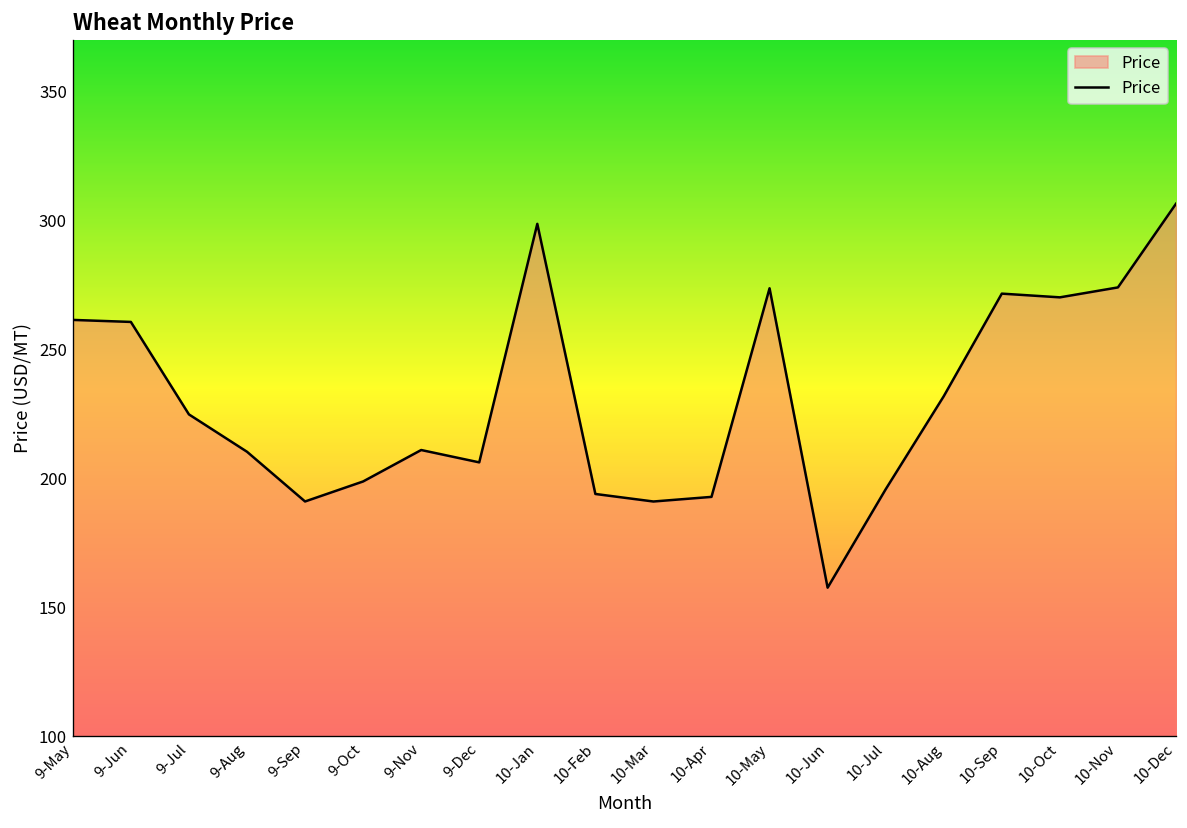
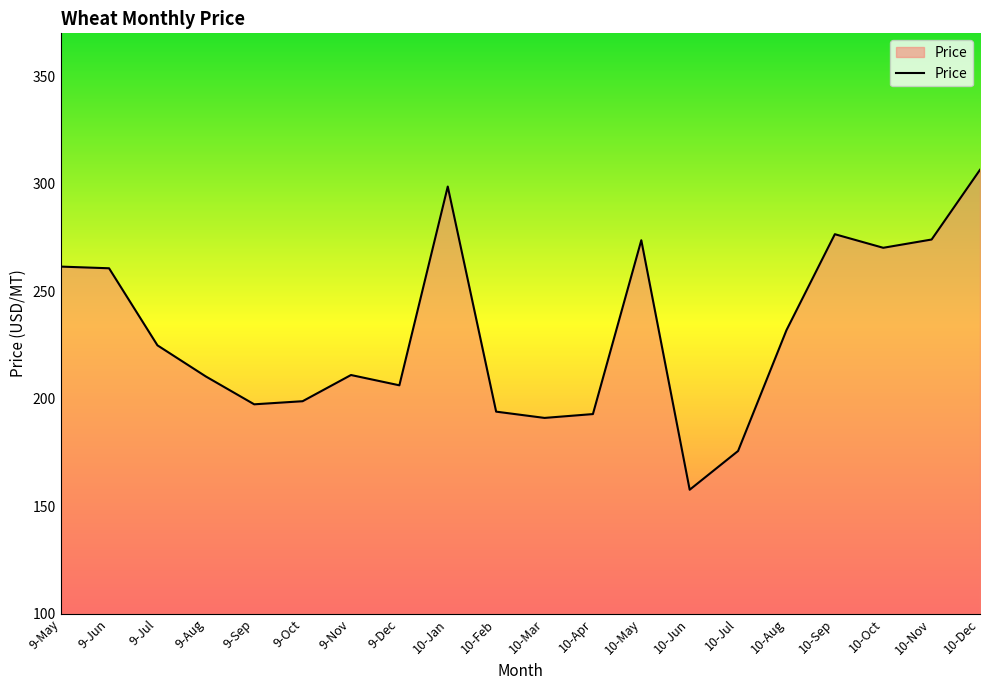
  {
    "9-May": 261,
    "9-Jun": 261,
    "9-Jul": 225,
    "9-Aug": 210,
-   "9-Sep": 191,
+   "9-Sep": 197,
    "9-Oct": 199,
    "9-Nov": 211,
    "9-Dec": 206,
    "10-Jan": 299,
    "10-Feb": 194,
    "10-Mar": 191,
    "10-Apr": 193,
    "10-May": 274,
    "10-Jun": 158,
-   "10-Jul": 196,
+   "10-Jul": 176,
    "10-Aug": 232,
-   "10-Sep": 272,
+   "10-Sep": 277,
    "10-Oct": 270,
    "10-Nov": 274,
    "10-Dec": 307
  }
